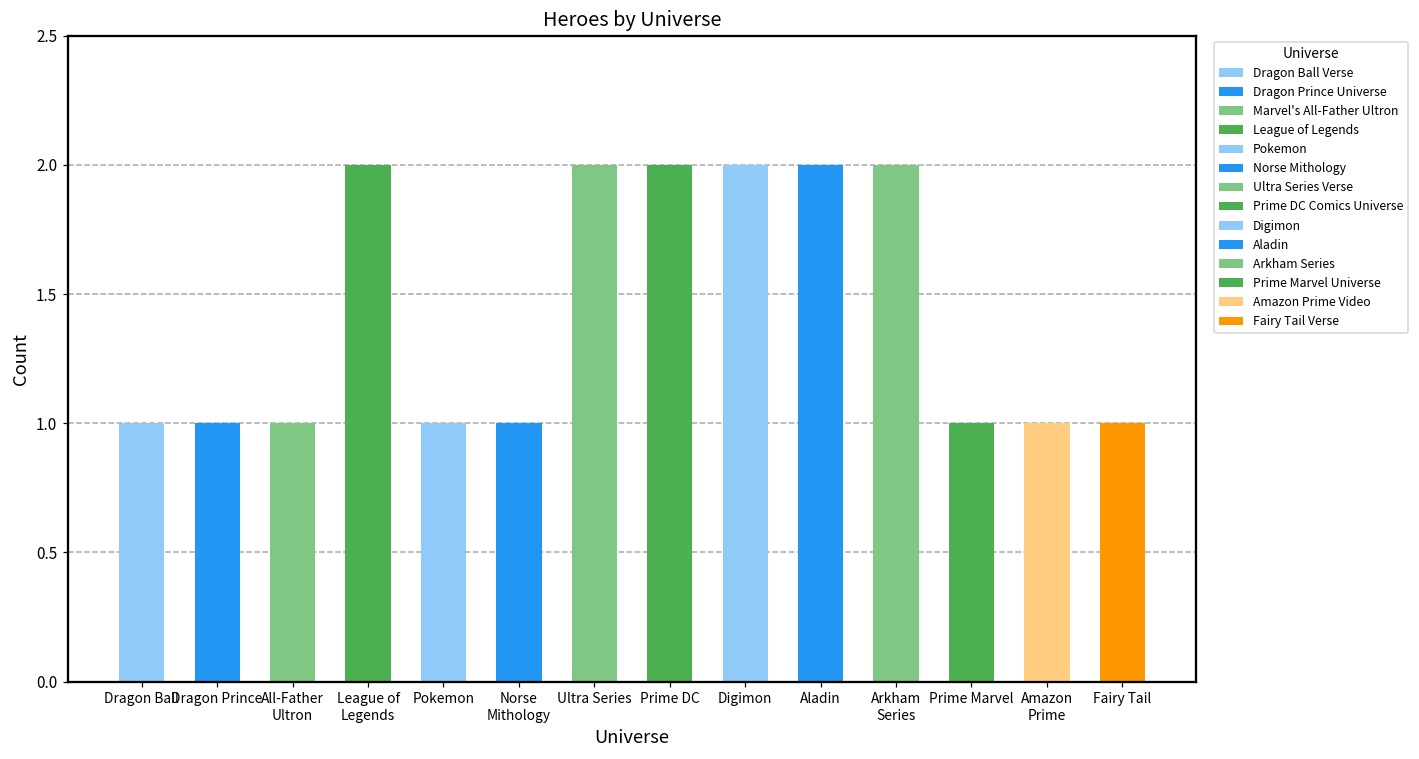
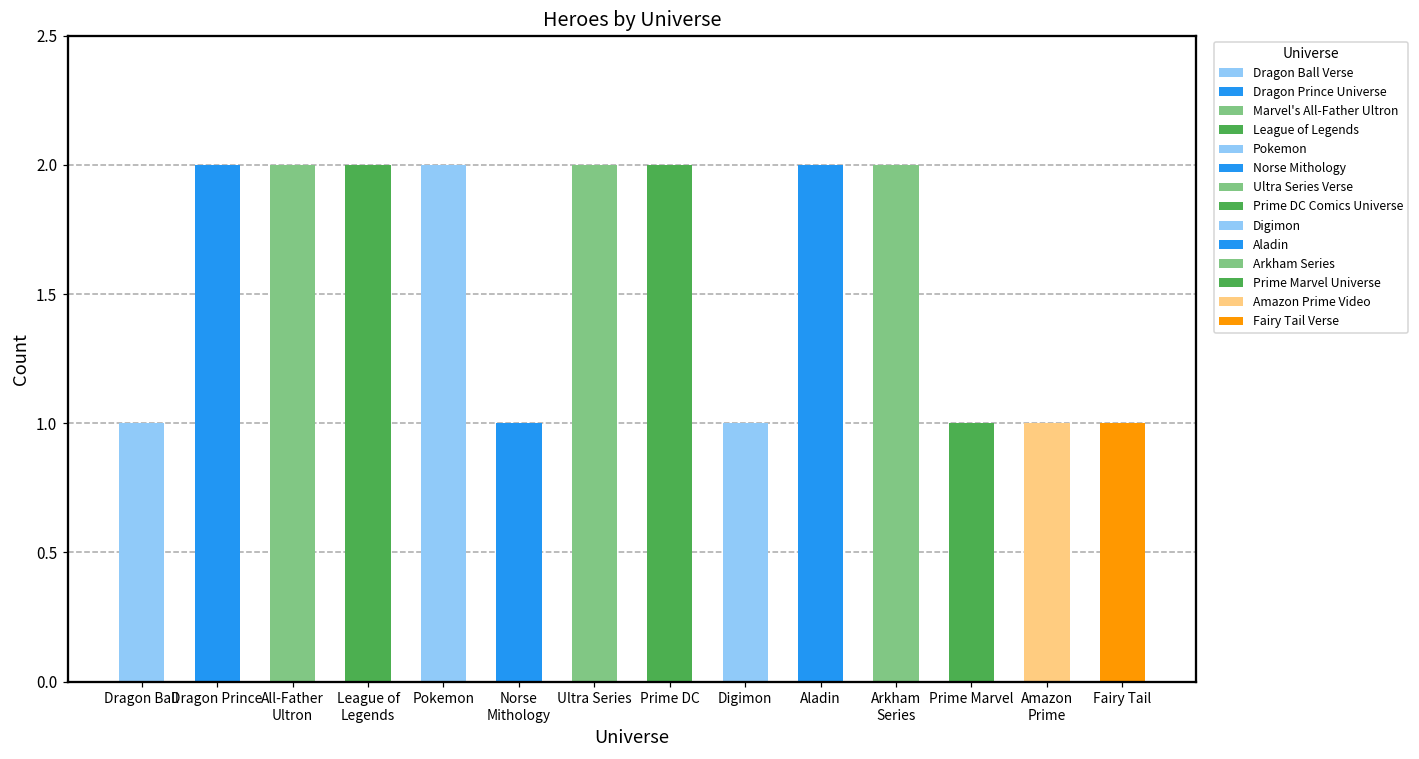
  {
    "Dragon Ball": 1,
-   "Dragon Prince": 1,
-   "All-Father Ultron": 1,
+   "Dragon Prince": 2,
+   "All-Father Ultron": 2,
    "League of Legends": 2,
-   "Pokemon": 1,
+   "Pokemon": 2,
    "Norse Mithology": 1,
    "Ultra Series": 2,
    "Prime DC": 2,
-   "Digimon": 2,
+   "Digimon": 1,
    "Aladin": 2,
    "Arkham Series": 2,
    "Prime Marvel": 1,
    "Amazon Prime": 1,
    "Fairy Tail": 1
  }
